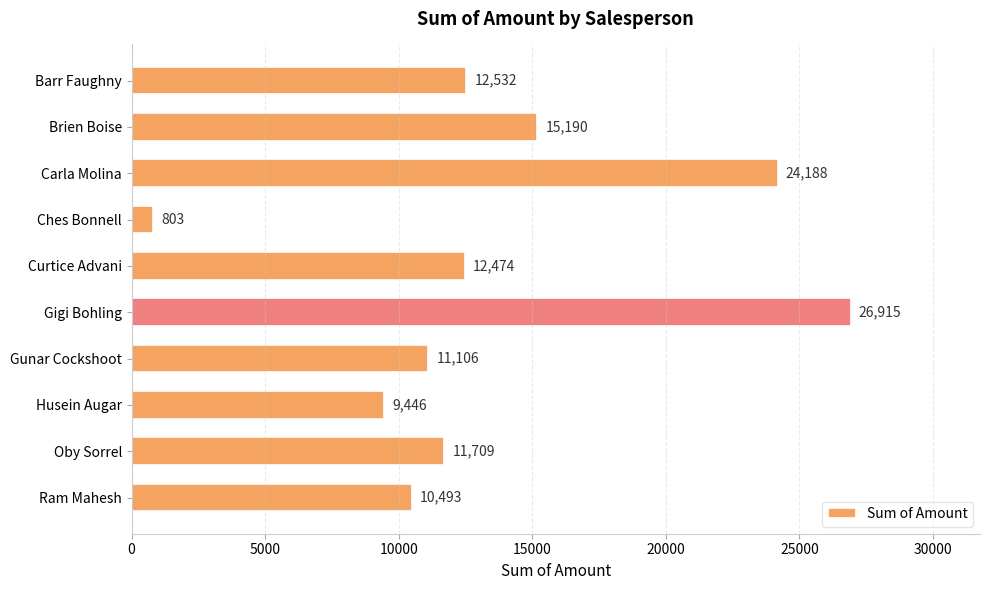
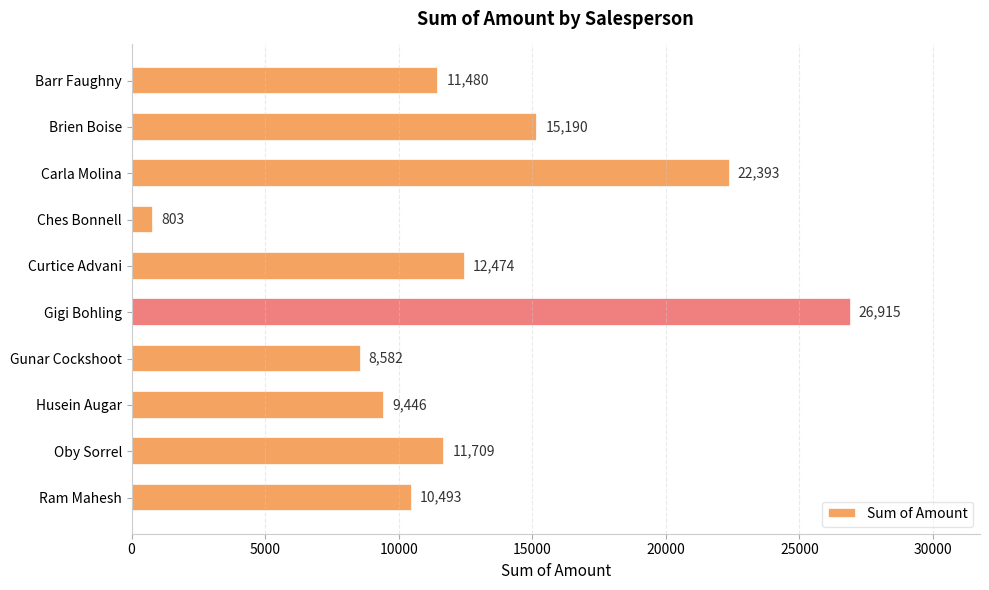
  {
-   "Barr Faughny": "12,532",
+   "Barr Faughny": "11,480",
    "Brien Boise": "15,190",
-   "Carla Molina": "24,188",
+   "Carla Molina": "22,393",
    "Ches Bonnell": "803",
    "Curtice Advani": "12,474",
    "Gigi Bohling": "26,915",
-   "Gunar Cockshoot": "11,106",
+   "Gunar Cockshoot": "8,582",
    "Husein Augar": "9,446",
    "Oby Sorrel": "11,709",
    "Ram Mahesh": "10,493"
  }
